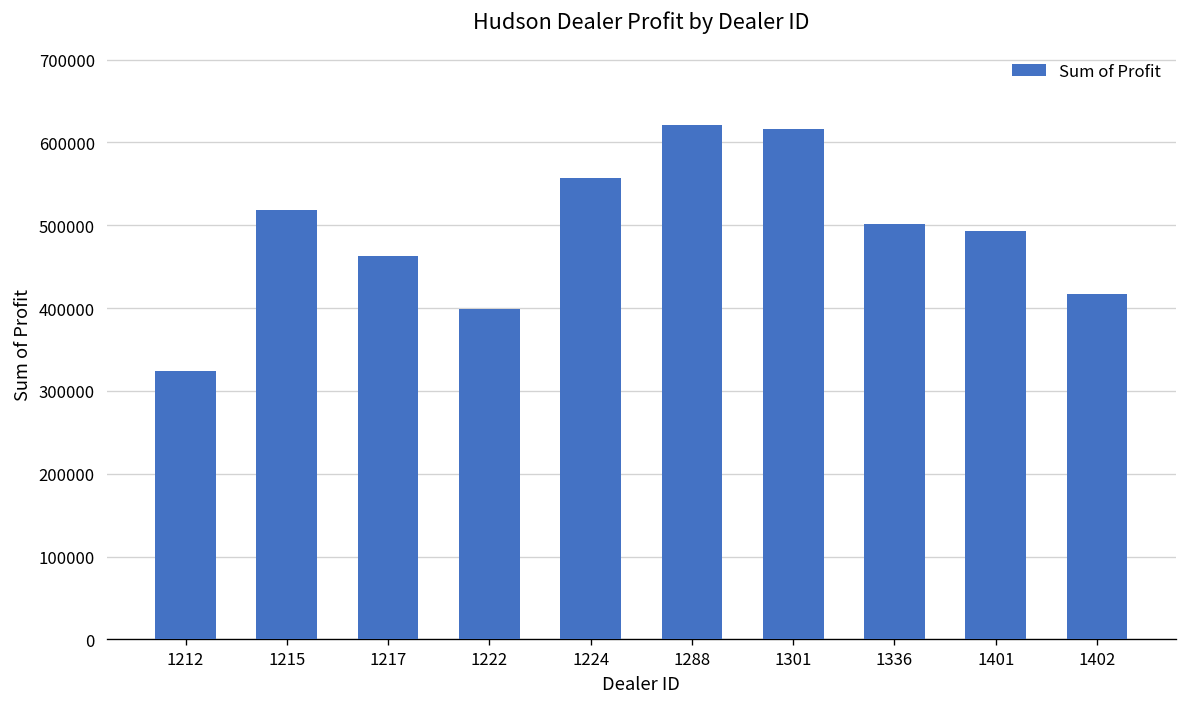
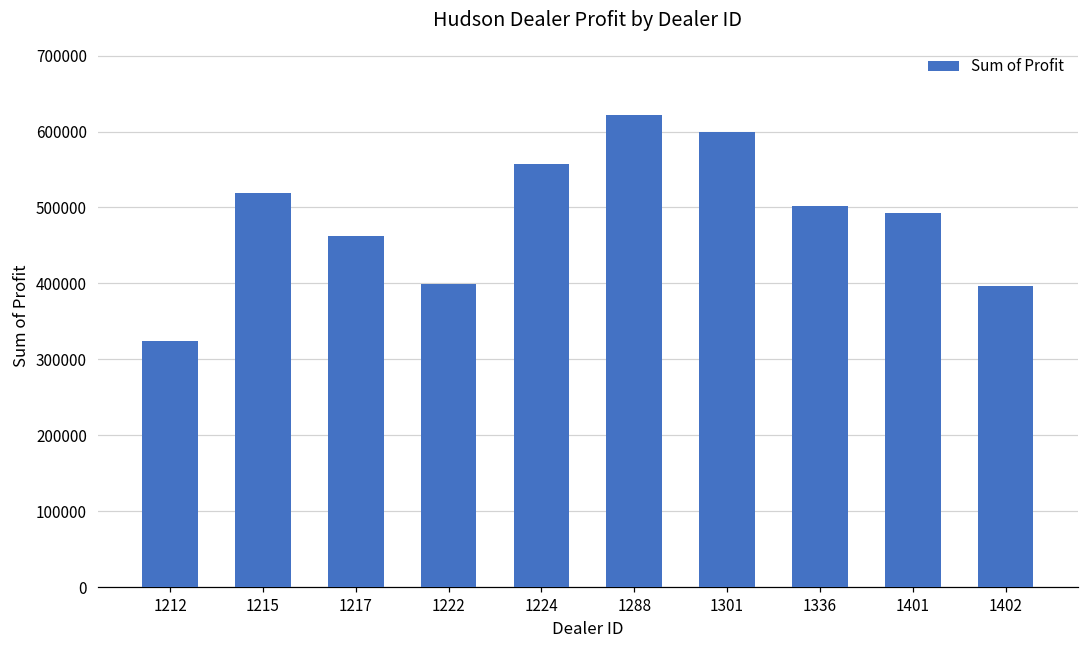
  {
    "1212": 320000,
    "1215": 520000,
    "1217": 460000,
    "1222": 400000,
    "1224": 560000,
    "1288": 620000,
-   "1301": 620000,
+   "1301": 600000,
    "1336": 500000,
    "1401": 490000,
-   "1402": 420000
+   "1402": 400000
  }
